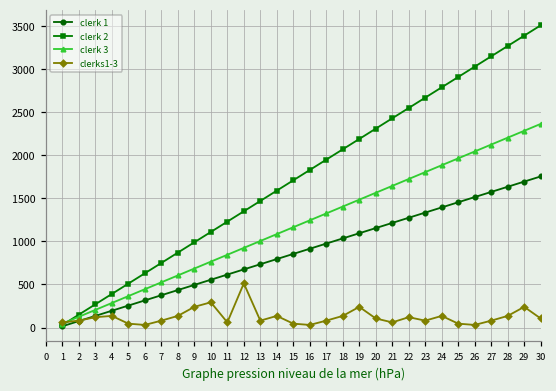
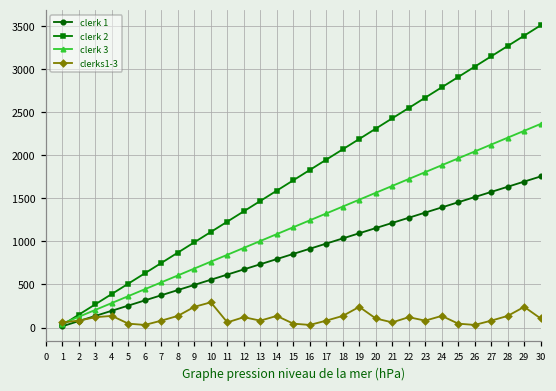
  {
    "clerk 3": {
      "3": 200,
      "4": 300,
      "5": 400,
      "6": 400,
      "7": 500,
      "8": 600,
      "9": 700,
      "10": 800,
      "11": 800,
      "12": 900,
      "13": 1000,
      "14": 1100,
      "15": 1200,
      "16": 1200,
      "17": 1300,
      "18": 1400,
      "19": 1500,
      "20": 1600,
      "21": 1600,
      "22": 1700,
      "23": 1800,
      "24": 1900,
      "25": 2000,
      "26": 2000,
      "27": 2100,
      "28": 2200,
      "29": 2300,
      "30": 2400
    },
    "clerks1-3": {
      "4": 100,
      "5": 0,
      "6": 0,
      "7": 100,
      "8": 100,
      "9": 200,
      "10": 300,
      "11": 100,
-     "12": 500,
+     "12": 100,
      "13": 100,
      "14": 100,
      "15": 0,
      "16": 0,
      "17": 100,
      "18": 100,
      "19": 200,
      "20": 100,
      "21": 100,
      "22": 100,
      "23": 100,
      "24": 100,
      "25": 0,
      "26": 0,
      "27": 100,
      "28": 100,
      "29": 200,
      "30": 100
    }
  }
